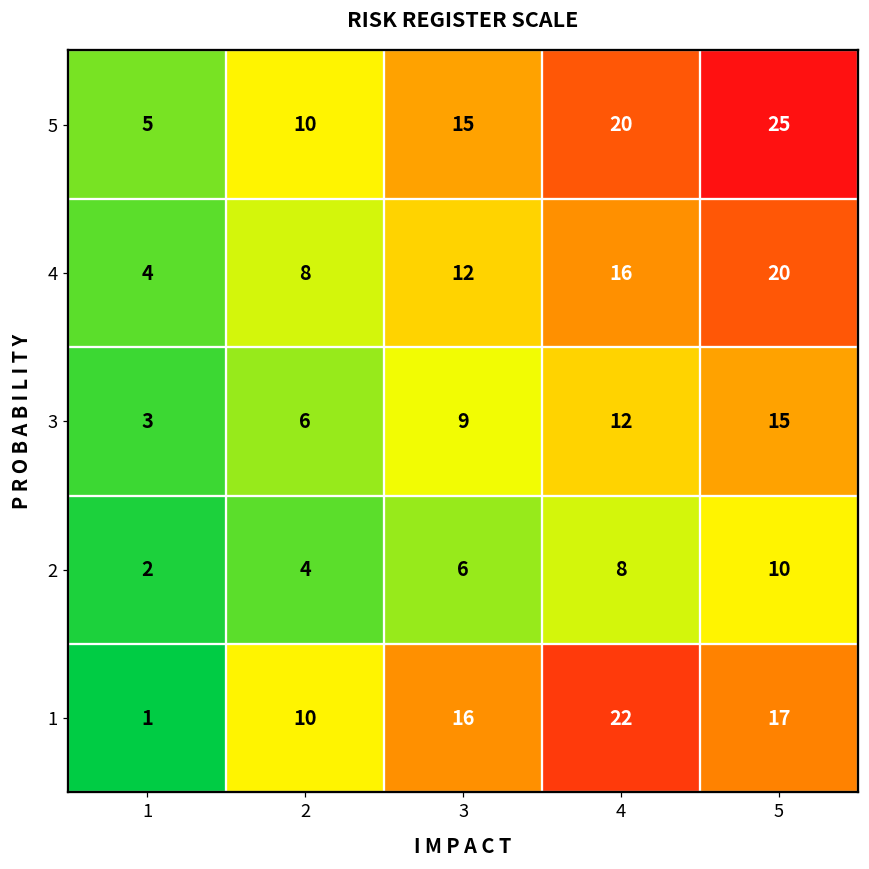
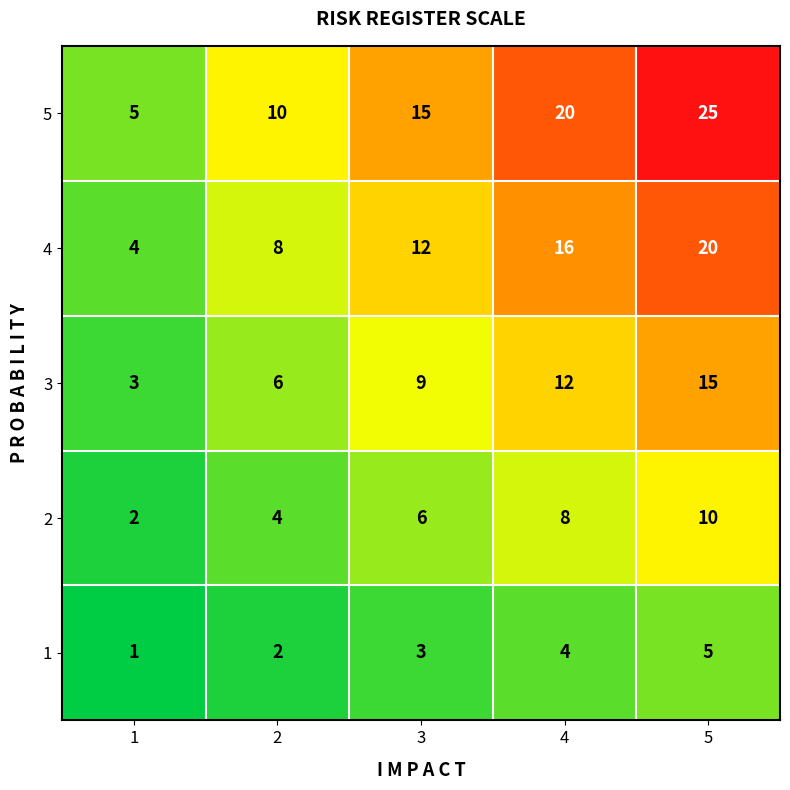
  {
    "5": {
      "1": 5,
      "2": 10,
      "3": 15,
      "4": 20,
      "5": 25
    },
    "4": {
      "1": 4,
      "2": 8,
      "3": 12,
      "4": 16,
      "5": 20
    },
    "3": {
      "1": 3,
      "2": 6,
      "3": 9,
      "4": 12,
      "5": 15
    },
    "2": {
      "1": 2,
      "2": 4,
      "3": 6,
      "4": 8,
      "5": 10
    },
    "1": {
      "1": 1,
-     "2": 10,
-     "3": 16,
-     "4": 22,
-     "5": 17
+     "2": 2,
+     "3": 3,
+     "4": 4,
+     "5": 5
    }
  }
